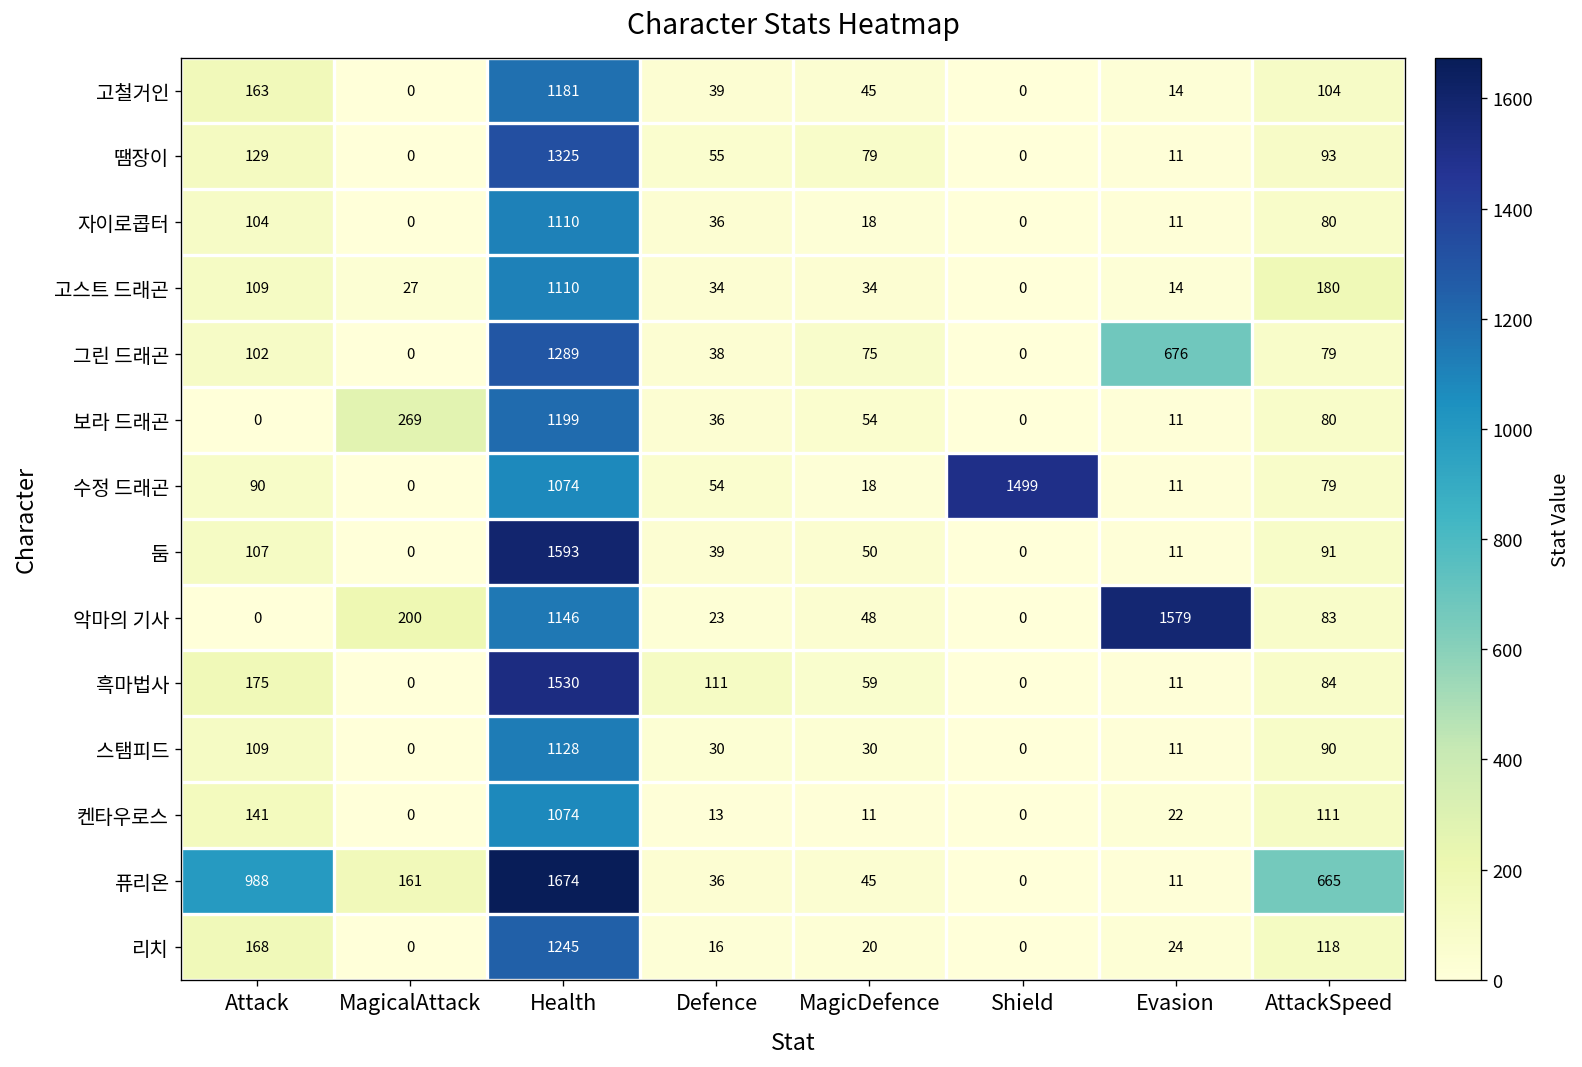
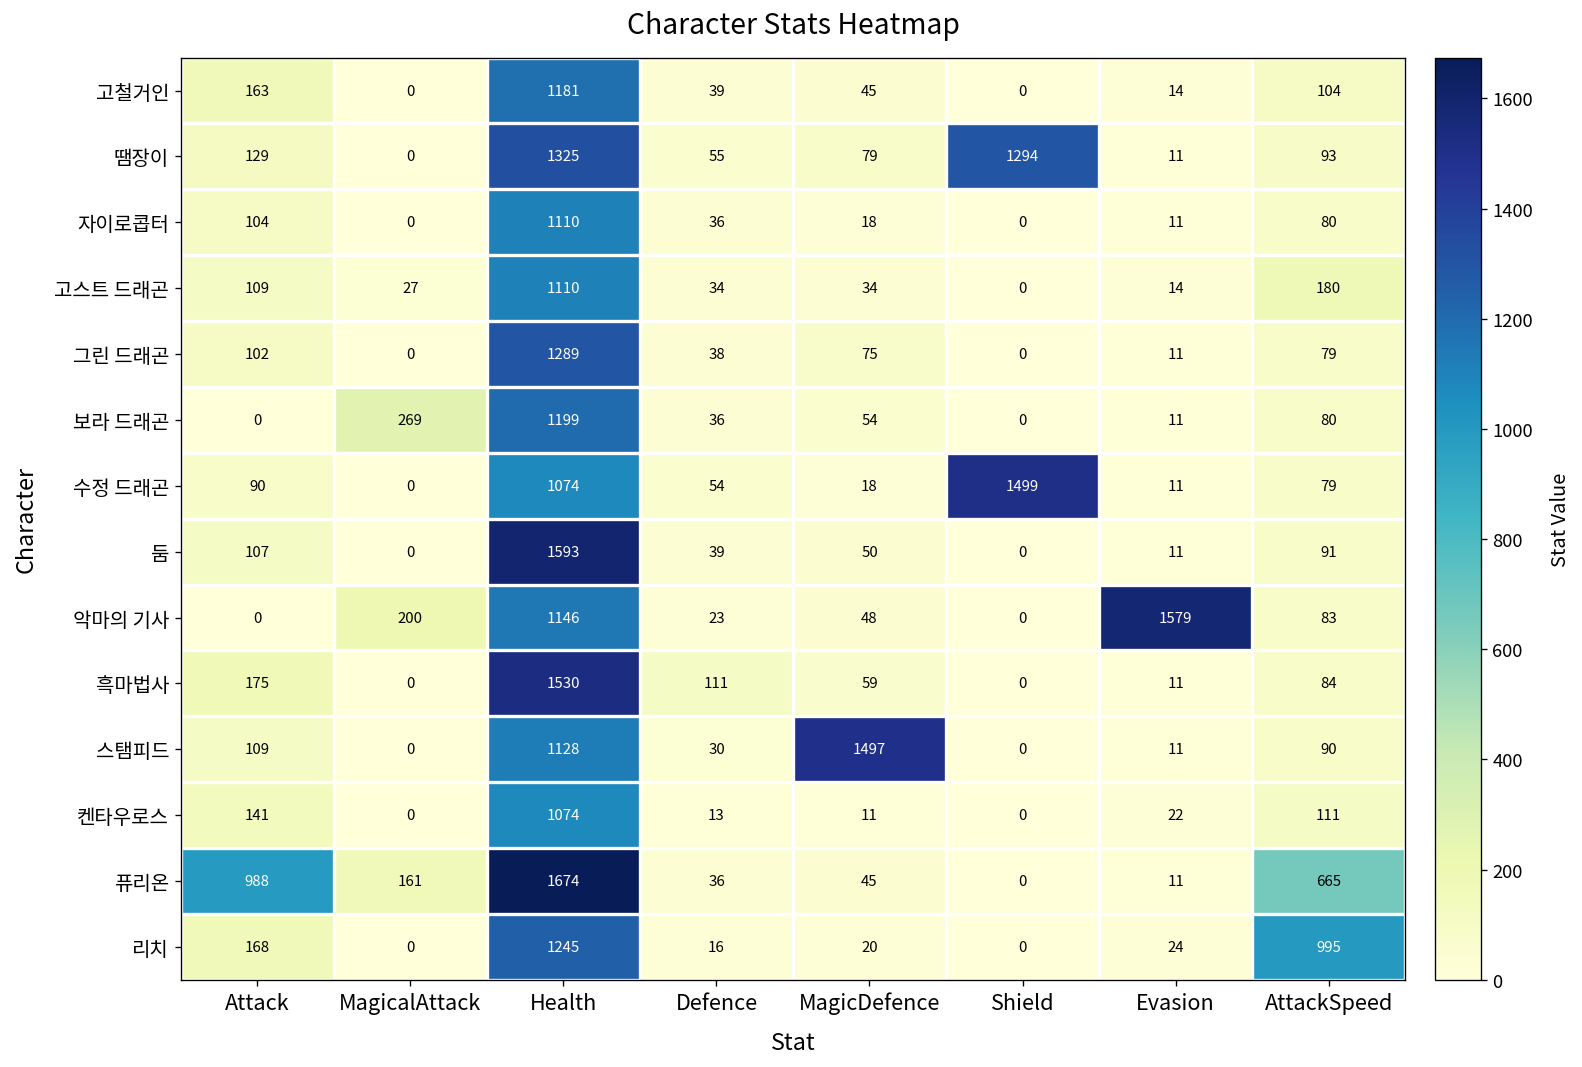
  {
    "고철거인": {
      "Attack": 163,
      "MagicalAttack": 0,
      "Health": 1181,
      "Defence": 39,
      "MagicDefence": 45,
      "Shield": 0,
      "Evasion": 14,
      "AttackSpeed": 104
    },
    "땜장이": {
      "Attack": 129,
      "MagicalAttack": 0,
      "Health": 1325,
      "Defence": 55,
      "MagicDefence": 79,
-     "Shield": 0,
+     "Shield": 1294,
      "Evasion": 11,
      "AttackSpeed": 93
    },
    "자이로콥터": {
      "Attack": 104,
      "MagicalAttack": 0,
      "Health": 1110,
      "Defence": 36,
      "MagicDefence": 18,
      "Shield": 0,
      "Evasion": 11,
      "AttackSpeed": 80
    },
    "고스트 드래곤": {
      "Attack": 109,
      "MagicalAttack": 27,
      "Health": 1110,
      "Defence": 34,
      "MagicDefence": 34,
      "Shield": 0,
      "Evasion": 14,
      "AttackSpeed": 180
    },
    "그린 드래곤": {
      "Attack": 102,
      "MagicalAttack": 0,
      "Health": 1289,
      "Defence": 38,
      "MagicDefence": 75,
      "Shield": 0,
-     "Evasion": 676,
+     "Evasion": 11,
      "AttackSpeed": 79
    },
    "보라 드래곤": {
      "Attack": 0,
      "MagicalAttack": 269,
      "Health": 1199,
      "Defence": 36,
      "MagicDefence": 54,
      "Shield": 0,
      "Evasion": 11,
      "AttackSpeed": 80
    },
    "수정 드래곤": {
      "Attack": 90,
      "MagicalAttack": 0,
      "Health": 1074,
      "Defence": 54,
      "MagicDefence": 18,
      "Shield": 1499,
      "Evasion": 11,
      "AttackSpeed": 79
    },
    "둠": {
      "Attack": 107,
      "MagicalAttack": 0,
      "Health": 1593,
      "Defence": 39,
      "MagicDefence": 50,
      "Shield": 0,
      "Evasion": 11,
      "AttackSpeed": 91
    },
    "악마의 기사": {
      "Attack": 0,
      "MagicalAttack": 200,
      "Health": 1146,
      "Defence": 23,
      "MagicDefence": 48,
      "Shield": 0,
      "Evasion": 1579,
      "AttackSpeed": 83
    },
    "흑마법사": {
      "Attack": 175,
      "MagicalAttack": 0,
      "Health": 1530,
      "Defence": 111,
      "MagicDefence": 59,
      "Shield": 0,
      "Evasion": 11,
      "AttackSpeed": 84
    },
    "스탬피드": {
      "Attack": 109,
      "MagicalAttack": 0,
      "Health": 1128,
      "Defence": 30,
-     "MagicDefence": 30,
+     "MagicDefence": 1497,
      "Shield": 0,
      "Evasion": 11,
      "AttackSpeed": 90
    },
    "켄타우로스": {
      "Attack": 141,
      "MagicalAttack": 0,
      "Health": 1074,
      "Defence": 13,
      "MagicDefence": 11,
      "Shield": 0,
      "Evasion": 22,
      "AttackSpeed": 111
    },
    "퓨리온": {
      "Attack": 988,
      "MagicalAttack": 161,
      "Health": 1674,
      "Defence": 36,
      "MagicDefence": 45,
      "Shield": 0,
      "Evasion": 11,
      "AttackSpeed": 665
    },
    "리치": {
      "Attack": 168,
      "MagicalAttack": 0,
      "Health": 1245,
      "Defence": 16,
      "MagicDefence": 20,
      "Shield": 0,
      "Evasion": 24,
-     "AttackSpeed": 118
+     "AttackSpeed": 995
    }
  }
